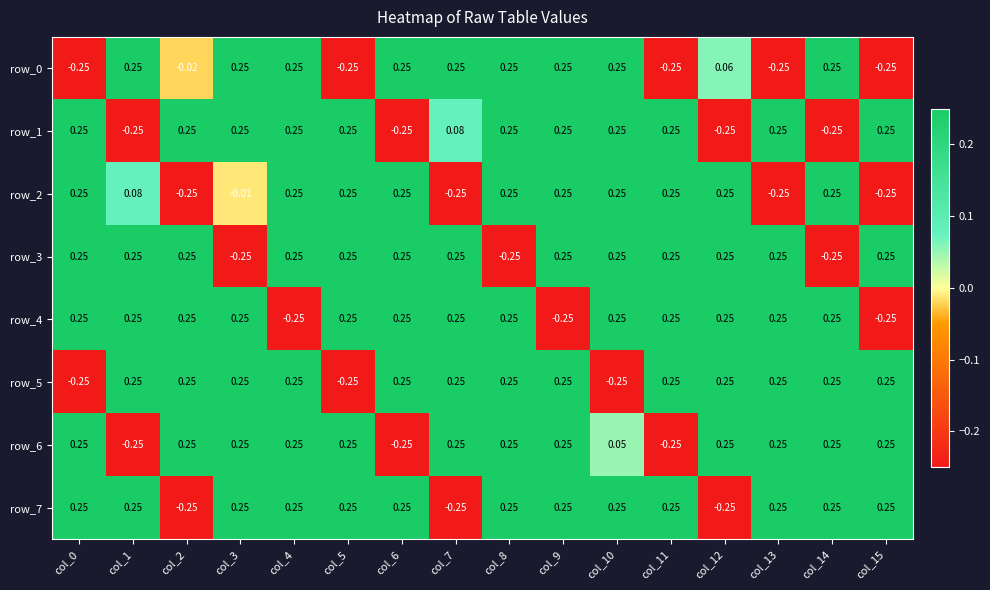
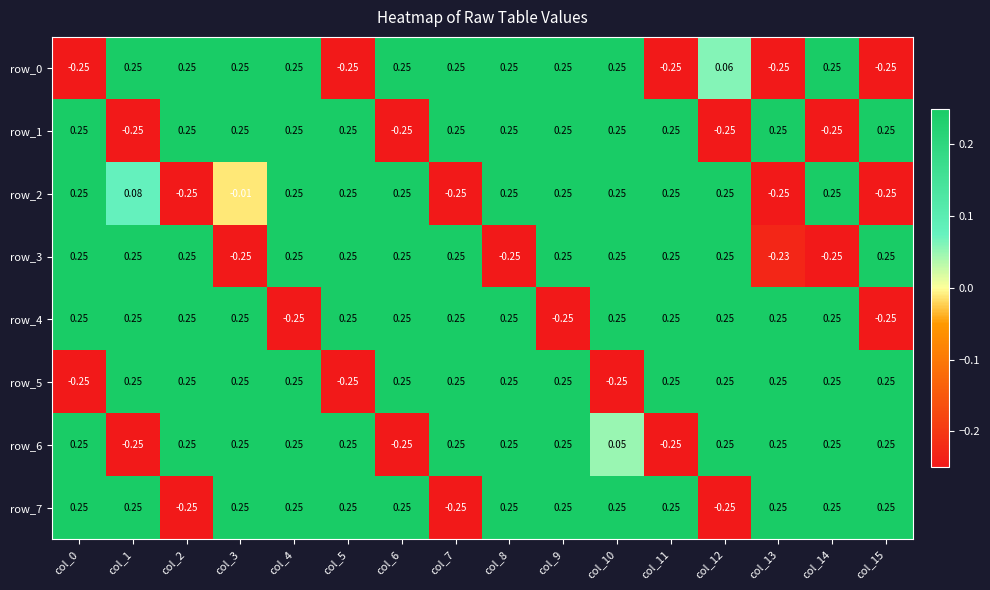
  {
    "row_0": {
      "col_0": -0.25,
      "col_1": 0.25,
-     "col_2": -0.02,
+     "col_2": 0.25,
      "col_3": 0.25,
      "col_4": 0.25,
      "col_5": -0.25,
      "col_6": 0.25,
      "col_7": 0.25,
      "col_8": 0.25,
      "col_9": 0.25,
      "col_10": 0.25,
      "col_11": -0.25,
      "col_12": 0.06,
      "col_13": -0.25,
      "col_14": 0.25,
      "col_15": -0.25
    },
    "row_1": {
      "col_0": 0.25,
      "col_1": -0.25,
      "col_2": 0.25,
      "col_3": 0.25,
      "col_4": 0.25,
      "col_5": 0.25,
      "col_6": -0.25,
-     "col_7": 0.08,
+     "col_7": 0.25,
      "col_8": 0.25,
      "col_9": 0.25,
      "col_10": 0.25,
      "col_11": 0.25,
      "col_12": -0.25,
      "col_13": 0.25,
      "col_14": -0.25,
      "col_15": 0.25
    },
    "row_2": {
      "col_0": 0.25,
      "col_1": 0.08,
      "col_2": -0.25,
      "col_3": -0.01,
      "col_4": 0.25,
      "col_5": 0.25,
      "col_6": 0.25,
      "col_7": -0.25,
      "col_8": 0.25,
      "col_9": 0.25,
      "col_10": 0.25,
      "col_11": 0.25,
      "col_12": 0.25,
      "col_13": -0.25,
      "col_14": 0.25,
      "col_15": -0.25
    },
    "row_3": {
      "col_0": 0.25,
      "col_1": 0.25,
      "col_2": 0.25,
      "col_3": -0.25,
      "col_4": 0.25,
      "col_5": 0.25,
      "col_6": 0.25,
      "col_7": 0.25,
      "col_8": -0.25,
      "col_9": 0.25,
      "col_10": 0.25,
      "col_11": 0.25,
      "col_12": 0.25,
-     "col_13": 0.25,
+     "col_13": -0.23,
      "col_14": -0.25,
      "col_15": 0.25
    },
    "row_4": {
      "col_0": 0.25,
      "col_1": 0.25,
      "col_2": 0.25,
      "col_3": 0.25,
      "col_4": -0.25,
      "col_5": 0.25,
      "col_6": 0.25,
      "col_7": 0.25,
      "col_8": 0.25,
      "col_9": -0.25,
      "col_10": 0.25,
      "col_11": 0.25,
      "col_12": 0.25,
      "col_13": 0.25,
      "col_14": 0.25,
      "col_15": -0.25
    },
    "row_5": {
      "col_0": -0.25,
      "col_1": 0.25,
      "col_2": 0.25,
      "col_3": 0.25,
      "col_4": 0.25,
      "col_5": -0.25,
      "col_6": 0.25,
      "col_7": 0.25,
      "col_8": 0.25,
      "col_9": 0.25,
      "col_10": -0.25,
      "col_11": 0.25,
      "col_12": 0.25,
      "col_13": 0.25,
      "col_14": 0.25,
      "col_15": 0.25
    },
    "row_6": {
      "col_0": 0.25,
      "col_1": -0.25,
      "col_2": 0.25,
      "col_3": 0.25,
      "col_4": 0.25,
      "col_5": 0.25,
      "col_6": -0.25,
      "col_7": 0.25,
      "col_8": 0.25,
      "col_9": 0.25,
      "col_10": 0.05,
      "col_11": -0.25,
      "col_12": 0.25,
      "col_13": 0.25,
      "col_14": 0.25,
      "col_15": 0.25
    },
    "row_7": {
      "col_0": 0.25,
      "col_1": 0.25,
      "col_2": -0.25,
      "col_3": 0.25,
      "col_4": 0.25,
      "col_5": 0.25,
      "col_6": 0.25,
      "col_7": -0.25,
      "col_8": 0.25,
      "col_9": 0.25,
      "col_10": 0.25,
      "col_11": 0.25,
      "col_12": -0.25,
      "col_13": 0.25,
      "col_14": 0.25,
      "col_15": 0.25
    }
  }
